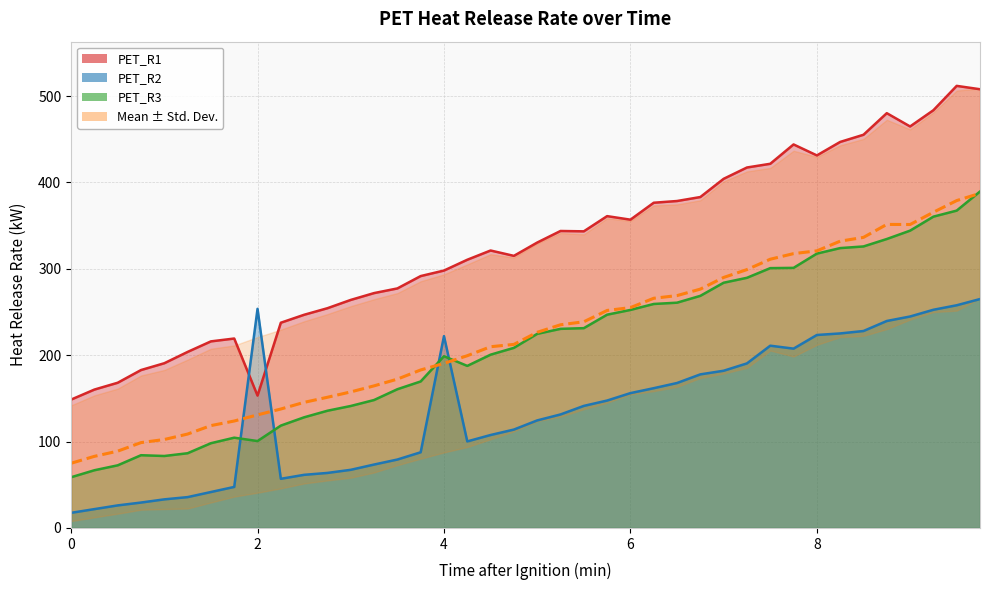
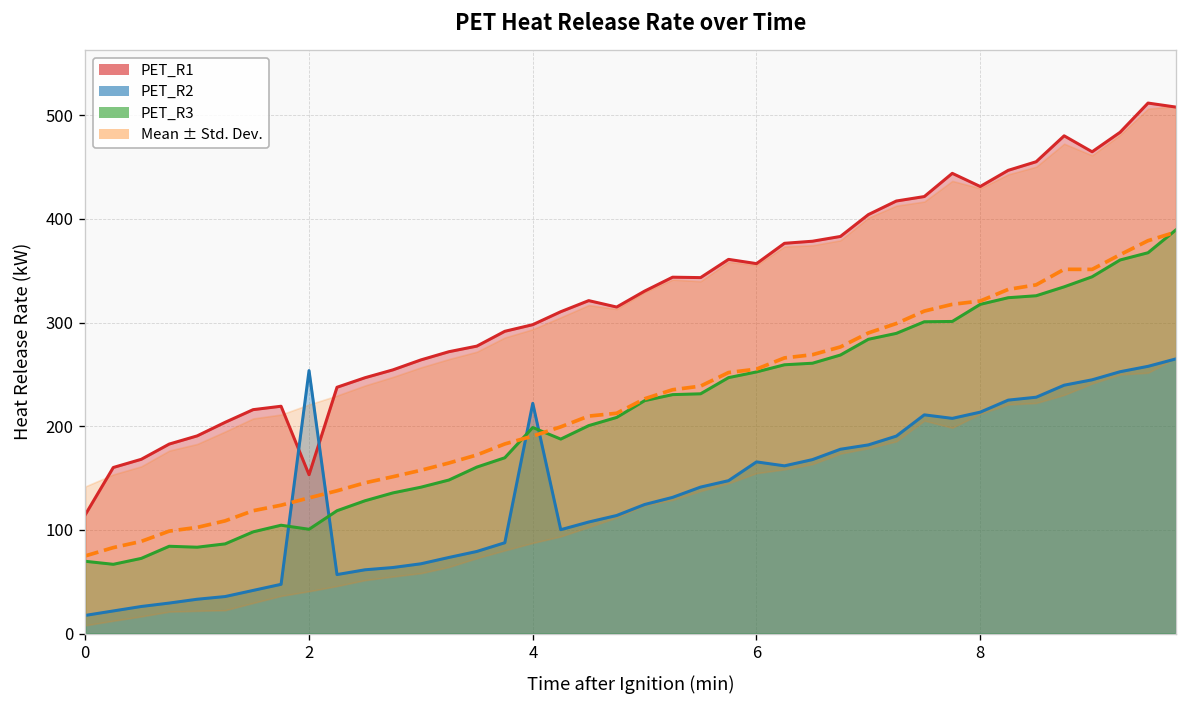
  {
    "PET_R1": {
-     "0": 150,
+     "0": 110,
      "2": 150,
      "4": 300
    },
    "PET_R2": {
      "0": 20,
      "2": 250,
      "4": 220,
-     "6": 160,
-     "8": 220
+     "6": 170,
+     "8": 210
    },
    "PET_R3": {
-     "0": 60,
+     "0": 70,
      "2": 100,
      "4": 200,
      "8": 320
    }
  }
